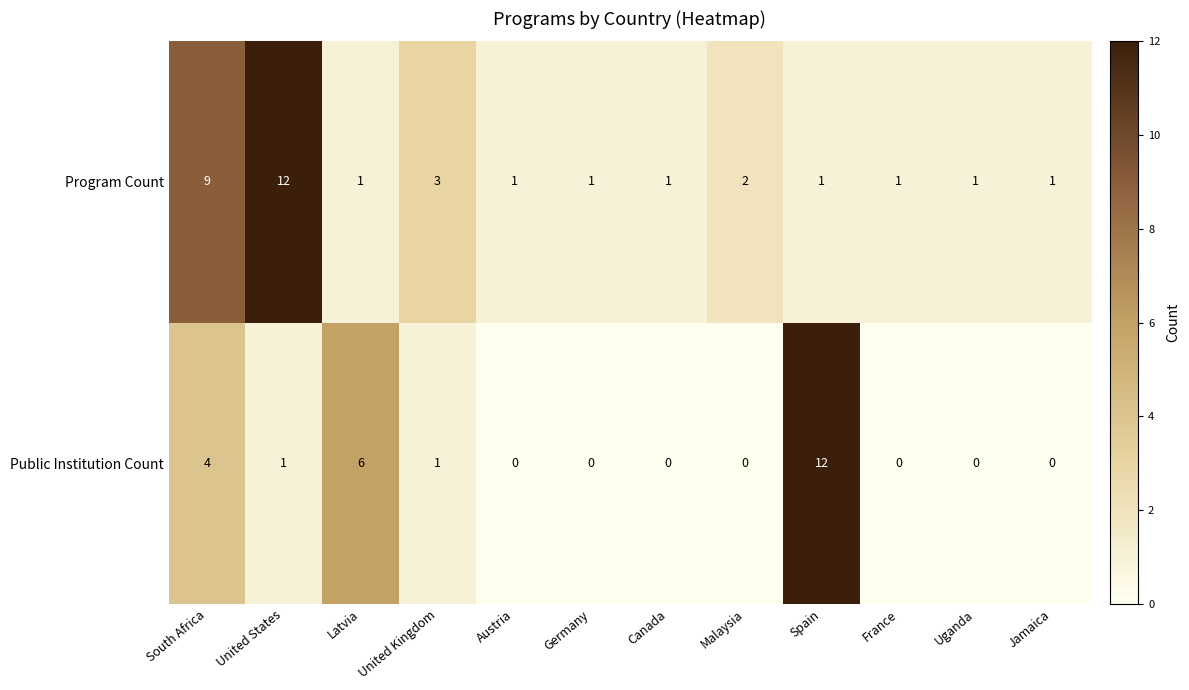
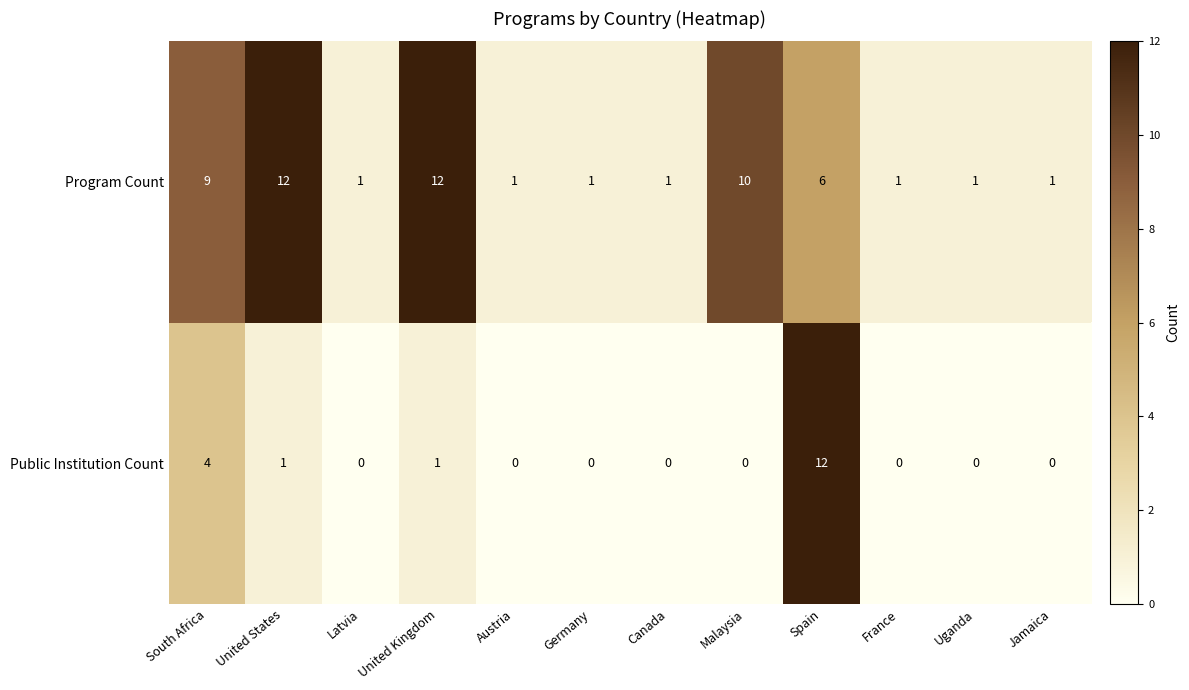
  {
    "Program Count": {
      "South Africa": 9,
      "United States": 12,
      "Latvia": 1,
-     "United Kingdom": 3,
+     "United Kingdom": 12,
      "Austria": 1,
      "Germany": 1,
      "Canada": 1,
-     "Malaysia": 2,
-     "Spain": 1,
+     "Malaysia": 10,
+     "Spain": 6,
      "France": 1,
      "Uganda": 1,
      "Jamaica": 1
    },
    "Public Institution Count": {
      "South Africa": 4,
      "United States": 1,
-     "Latvia": 6,
+     "Latvia": 0,
      "United Kingdom": 1,
      "Austria": 0,
      "Germany": 0,
      "Canada": 0,
      "Malaysia": 0,
      "Spain": 12,
      "France": 0,
      "Uganda": 0,
      "Jamaica": 0
    }
  }
